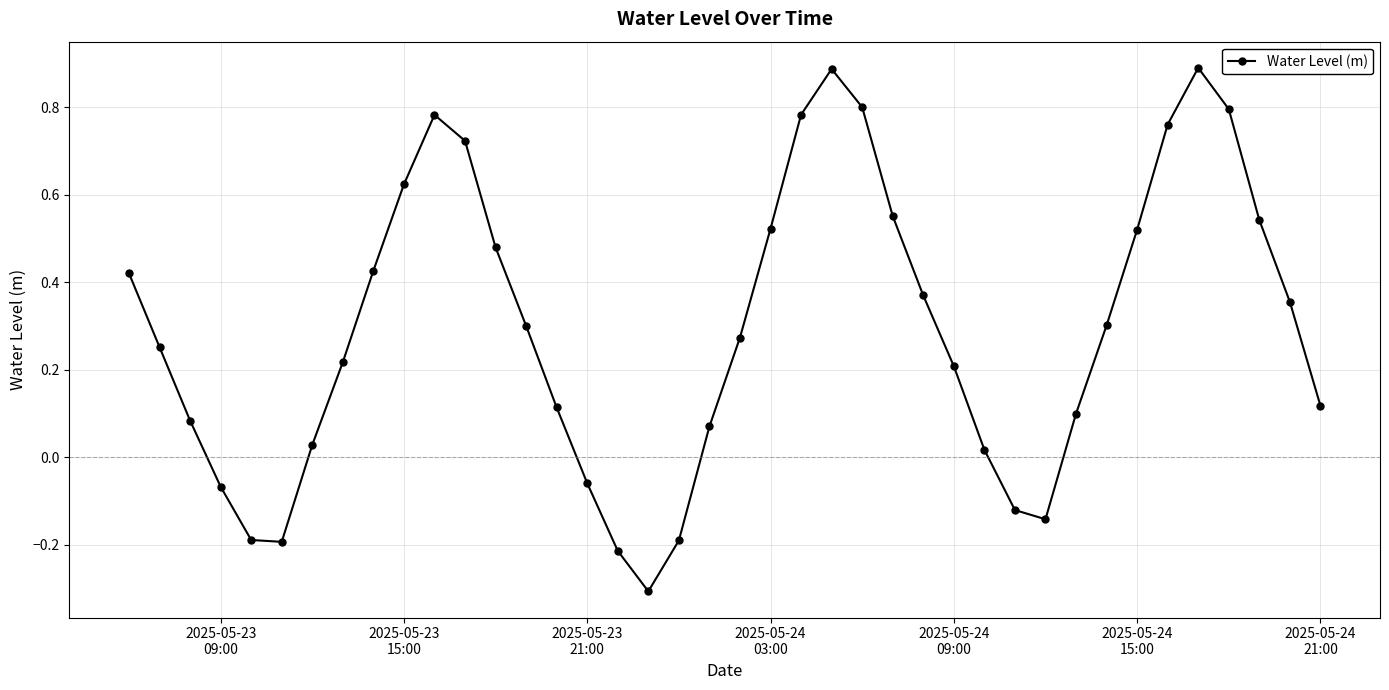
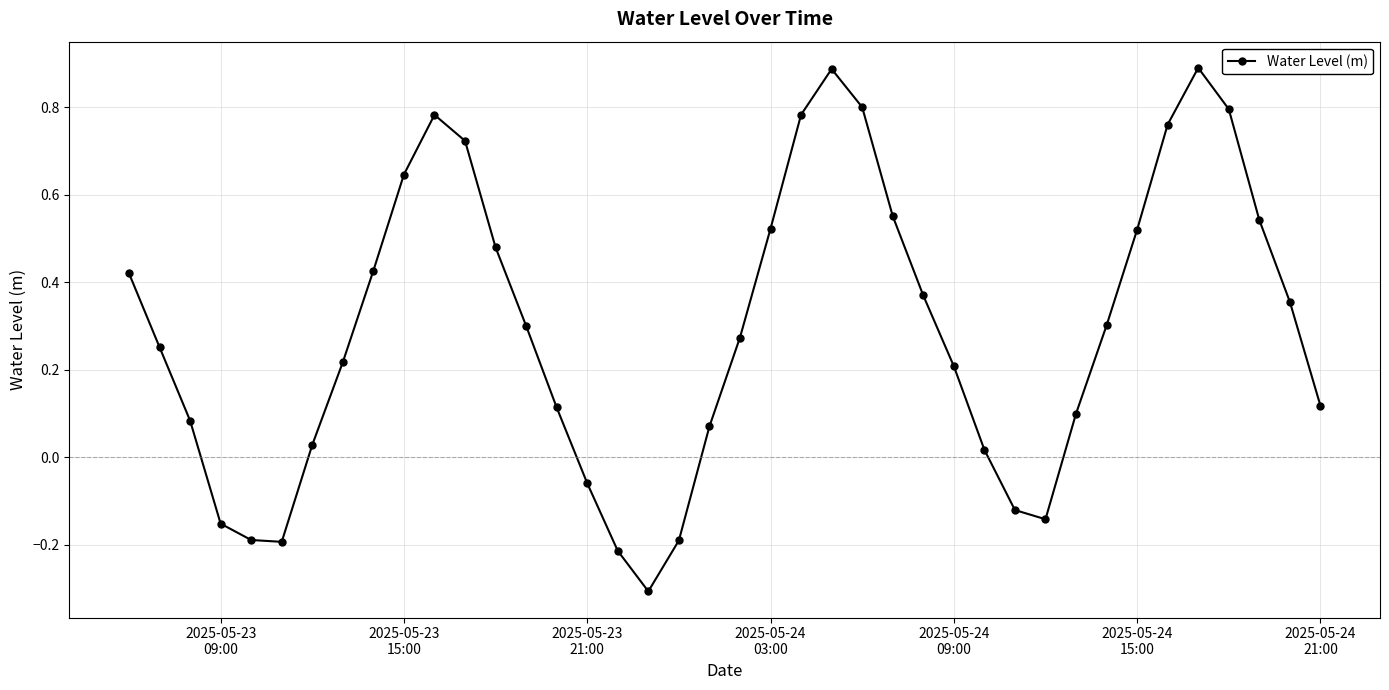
  {
-   "2025-05-23 09:00": -0.07,
-   "2025-05-23 15:00": 0.62,
+   "2025-05-23 09:00": -0.15,
+   "2025-05-23 15:00": 0.65,
    "2025-05-23 21:00": -0.06,
    "2025-05-24 03:00": 0.52,
    "2025-05-24 09:00": 0.21,
    "2025-05-24 15:00": 0.52,
    "2025-05-24 21:00": 0.12
  }
